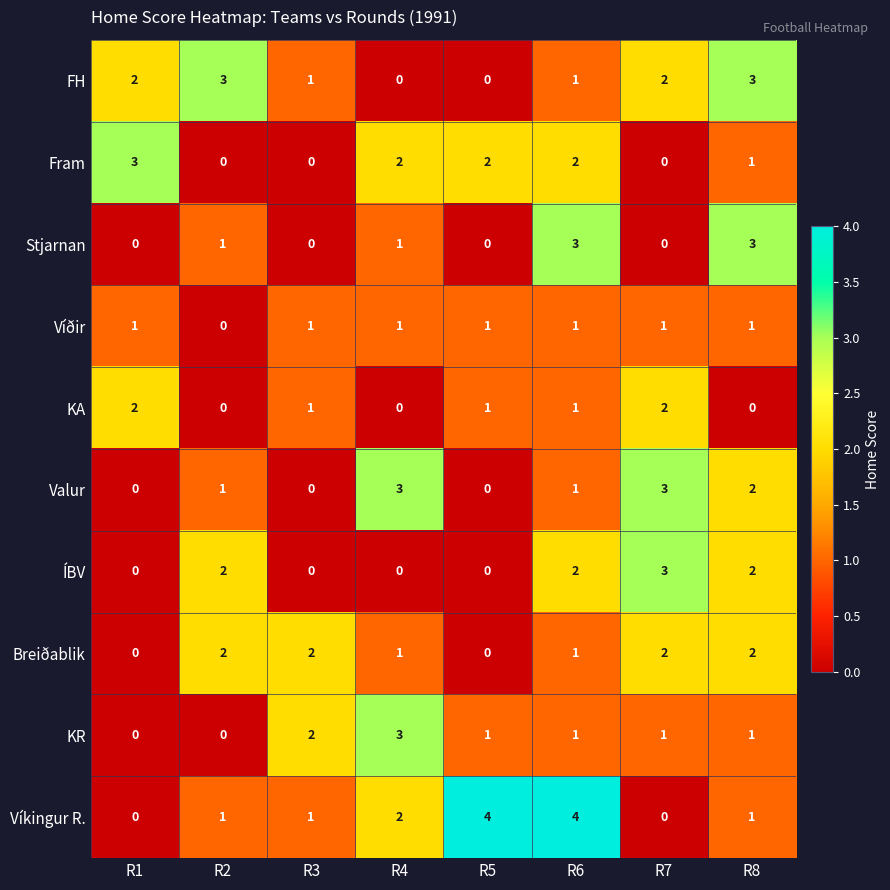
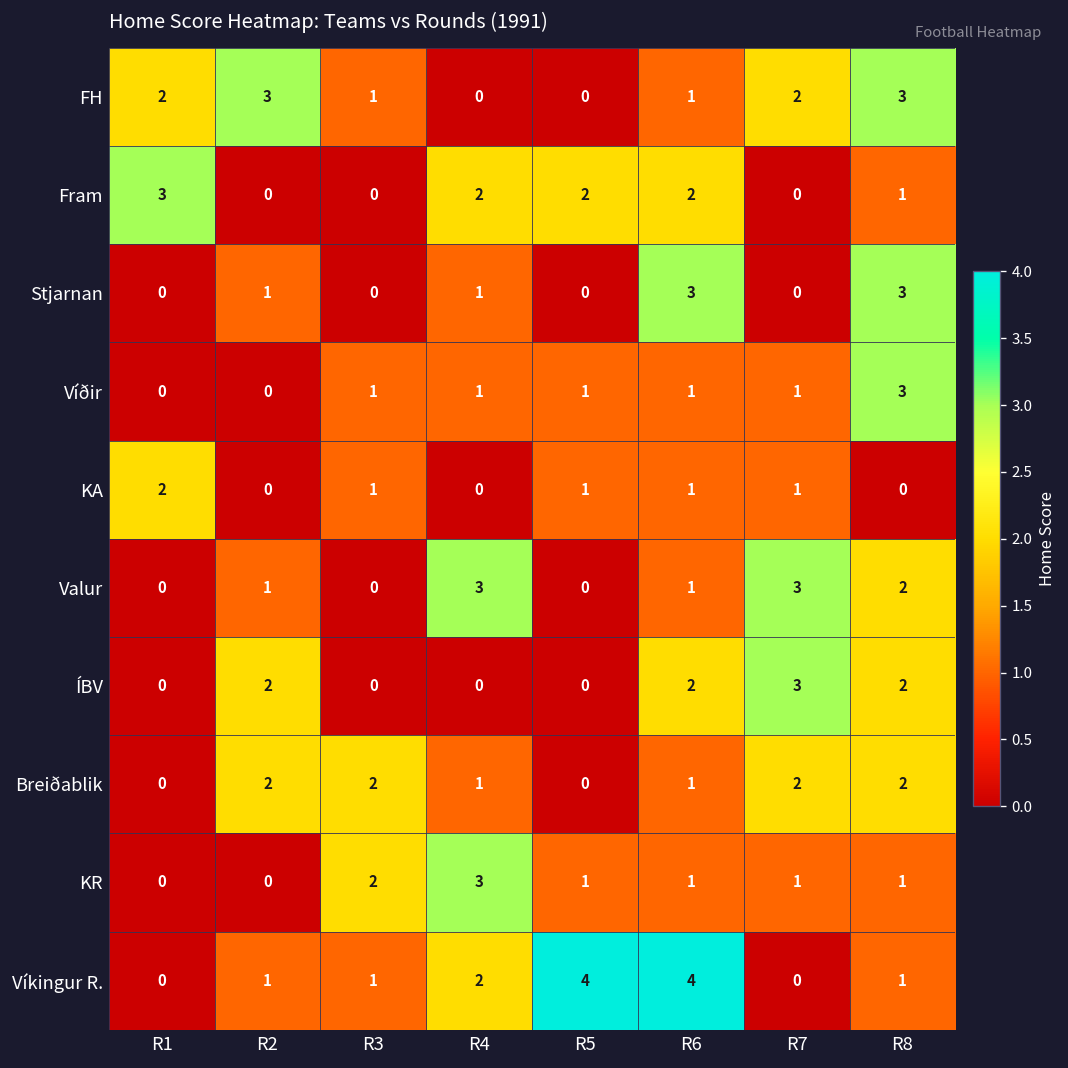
  {
    "FH": {
      "R1": 2,
      "R2": 3,
      "R3": 1,
      "R4": 0,
      "R5": 0,
      "R6": 1,
      "R7": 2,
      "R8": 3
    },
    "Fram": {
      "R1": 3,
      "R2": 0,
      "R3": 0,
      "R4": 2,
      "R5": 2,
      "R6": 2,
      "R7": 0,
      "R8": 1
    },
    "Stjarnan": {
      "R1": 0,
      "R2": 1,
      "R3": 0,
      "R4": 1,
      "R5": 0,
      "R6": 3,
      "R7": 0,
      "R8": 3
    },
    "Víðir": {
-     "R1": 1,
+     "R1": 0,
      "R2": 0,
      "R3": 1,
      "R4": 1,
      "R5": 1,
      "R6": 1,
      "R7": 1,
-     "R8": 1
+     "R8": 3
    },
    "KA": {
      "R1": 2,
      "R2": 0,
      "R3": 1,
      "R4": 0,
      "R5": 1,
      "R6": 1,
-     "R7": 2,
+     "R7": 1,
      "R8": 0
    },
    "Valur": {
      "R1": 0,
      "R2": 1,
      "R3": 0,
      "R4": 3,
      "R5": 0,
      "R6": 1,
      "R7": 3,
      "R8": 2
    },
    "ÍBV": {
      "R1": 0,
      "R2": 2,
      "R3": 0,
      "R4": 0,
      "R5": 0,
      "R6": 2,
      "R7": 3,
      "R8": 2
    },
    "Breiðablik": {
      "R1": 0,
      "R2": 2,
      "R3": 2,
      "R4": 1,
      "R5": 0,
      "R6": 1,
      "R7": 2,
      "R8": 2
    },
    "KR": {
      "R1": 0,
      "R2": 0,
      "R3": 2,
      "R4": 3,
      "R5": 1,
      "R6": 1,
      "R7": 1,
      "R8": 1
    },
    "Víkingur R.": {
      "R1": 0,
      "R2": 1,
      "R3": 1,
      "R4": 2,
      "R5": 4,
      "R6": 4,
      "R7": 0,
      "R8": 1
    }
  }
